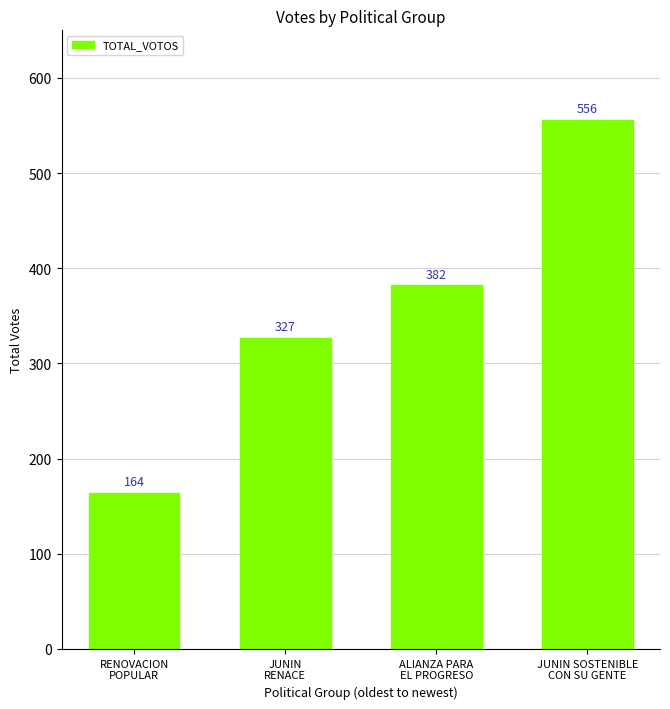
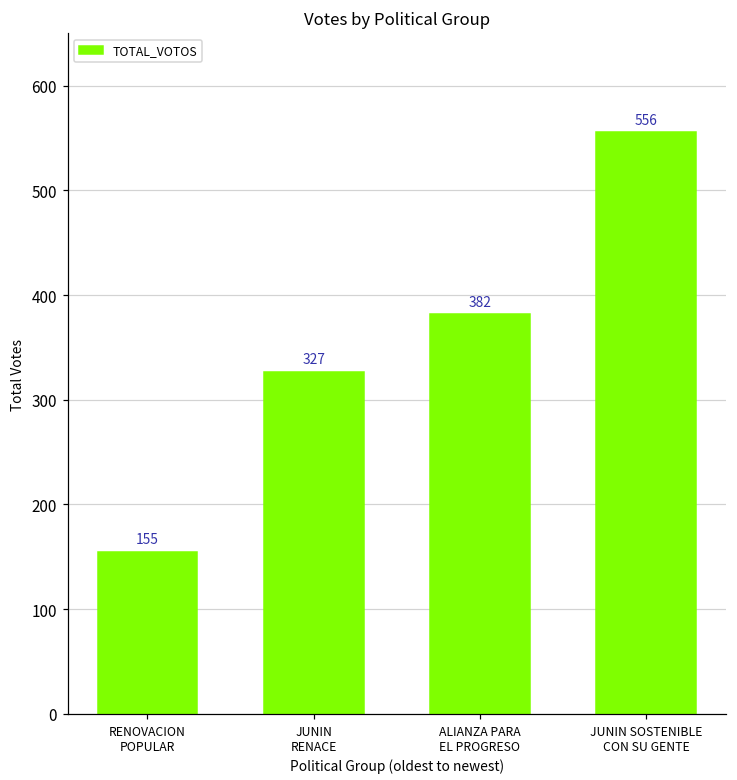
  {
-   "RENOVACION POPULAR": 164,
+   "RENOVACION POPULAR": 155,
    "JUNIN RENACE": 327,
    "ALIANZA PARA EL PROGRESO": 382,
    "JUNIN SOSTENIBLE CON SU GENTE": 556
  }
